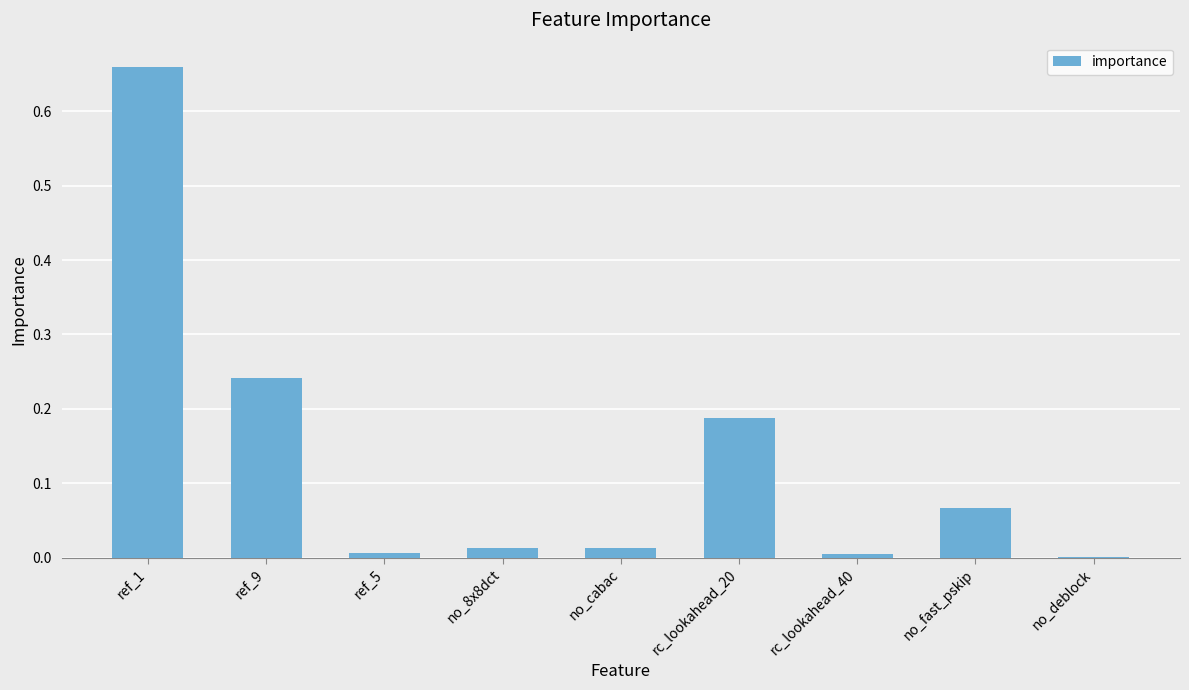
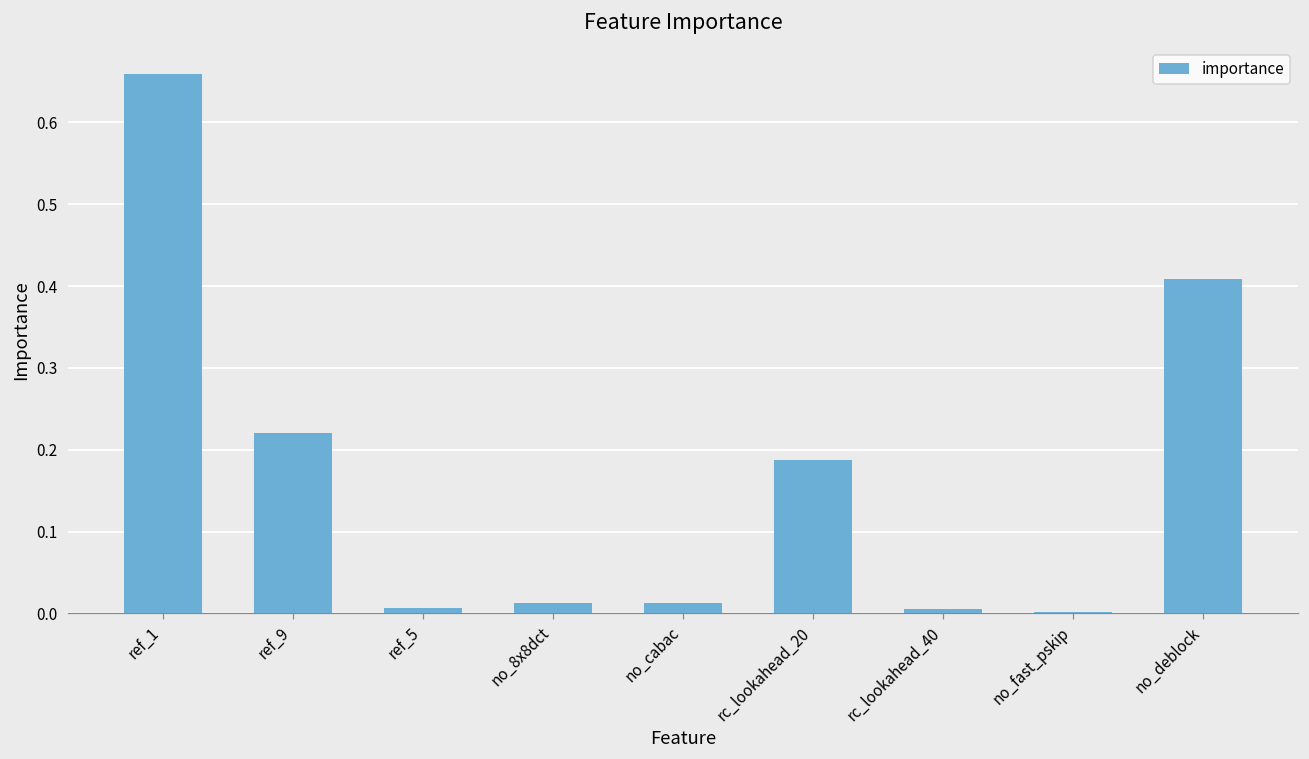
  {
    "ref_1": 0.66,
-   "ref_9": 0.24,
+   "ref_9": 0.22,
    "ref_5": 0.01,
    "no_8x8dct": 0.01,
    "no_cabac": 0.01,
    "rc_lookahead_20": 0.19,
    "rc_lookahead_40": 0.01,
-   "no_fast_pskip": 0.07,
-   "no_deblock": 0.00
+   "no_fast_pskip": 0.00,
+   "no_deblock": 0.41
  }
